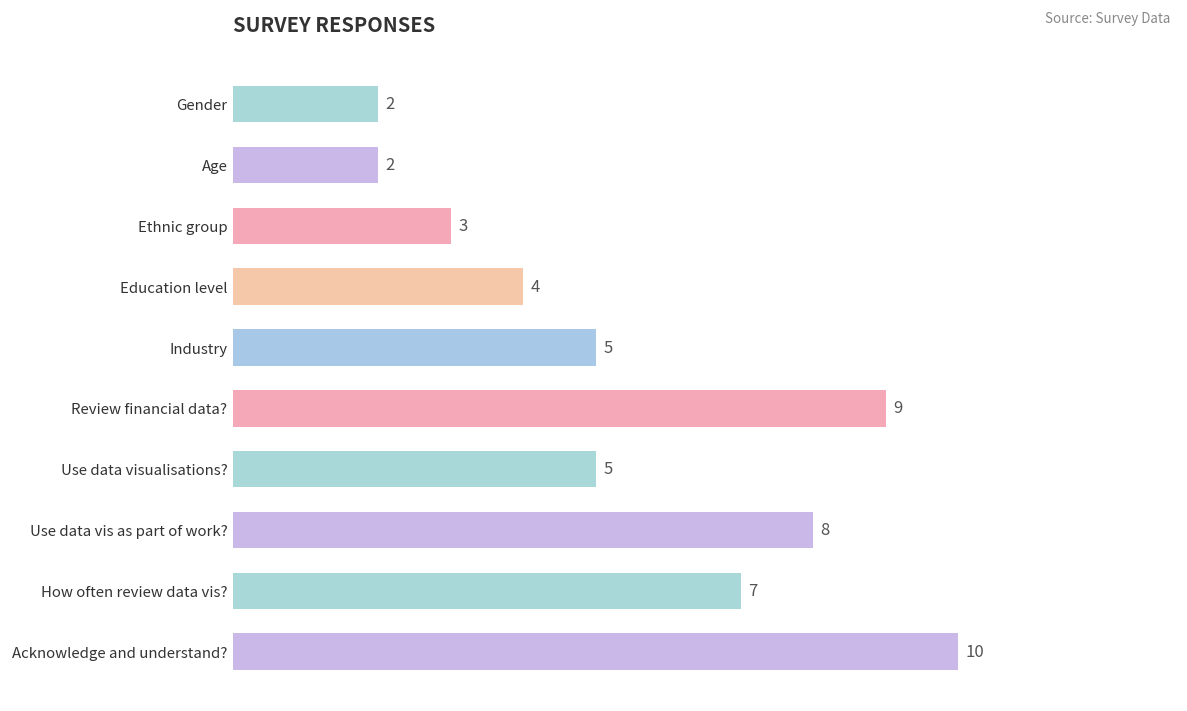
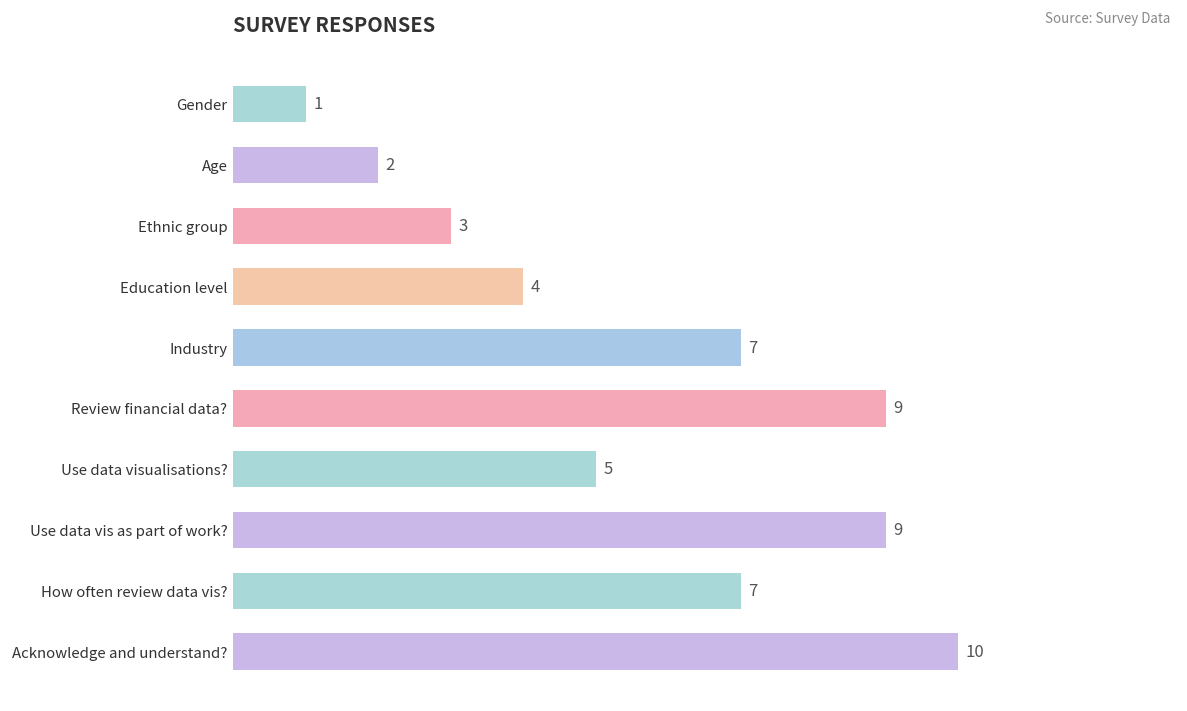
  {
-   "Gender": 2,
+   "Gender": 1,
    "Age": 2,
    "Ethnic group": 3,
    "Education level": 4,
-   "Industry": 5,
+   "Industry": 7,
    "Review financial data?": 9,
    "Use data visualisations?": 5,
-   "Use data vis as part of work?": 8,
+   "Use data vis as part of work?": 9,
    "How often review data vis?": 7,
    "Acknowledge and understand?": 10
  }
